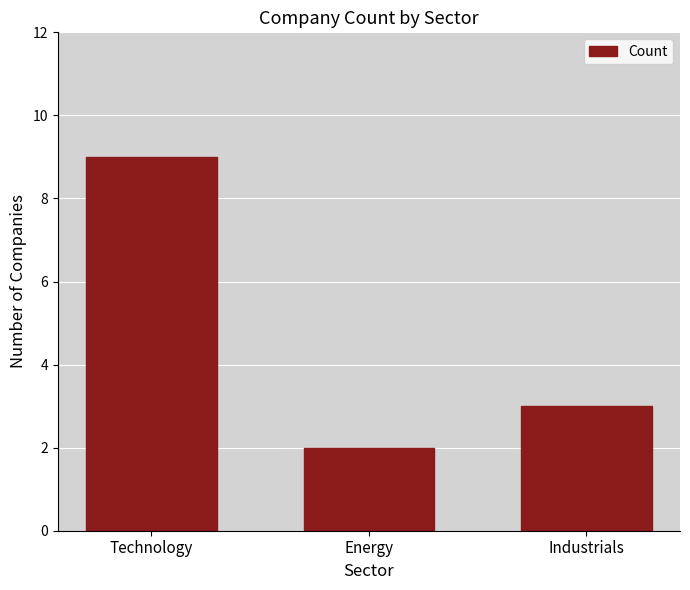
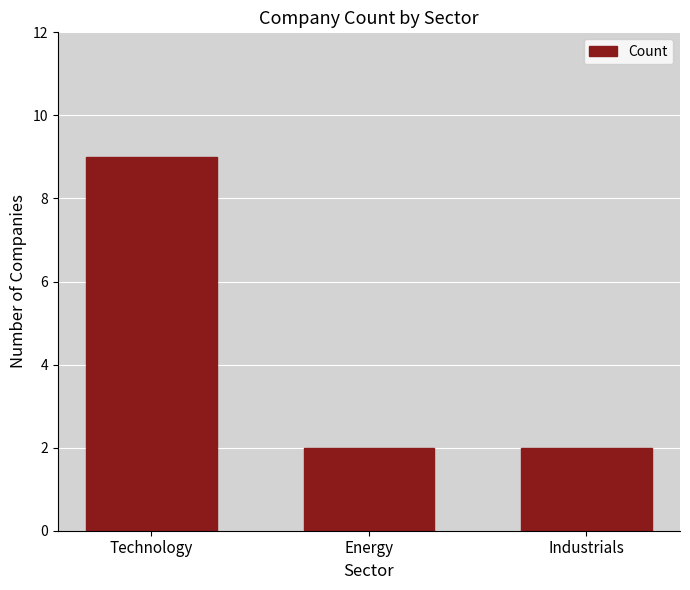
  {
    "Technology": 9,
    "Energy": 2,
-   "Industrials": 3
+   "Industrials": 2
  }
